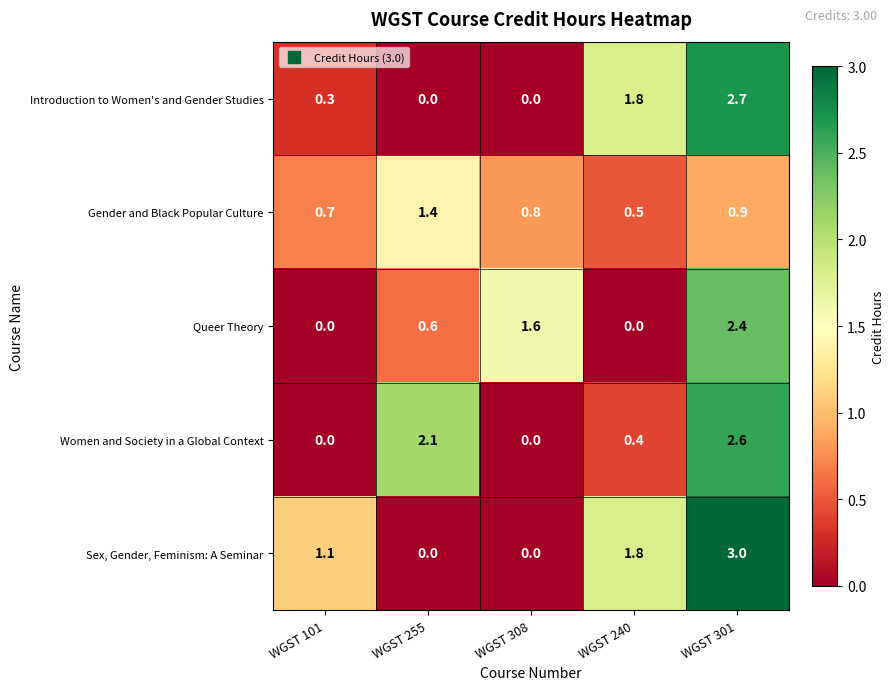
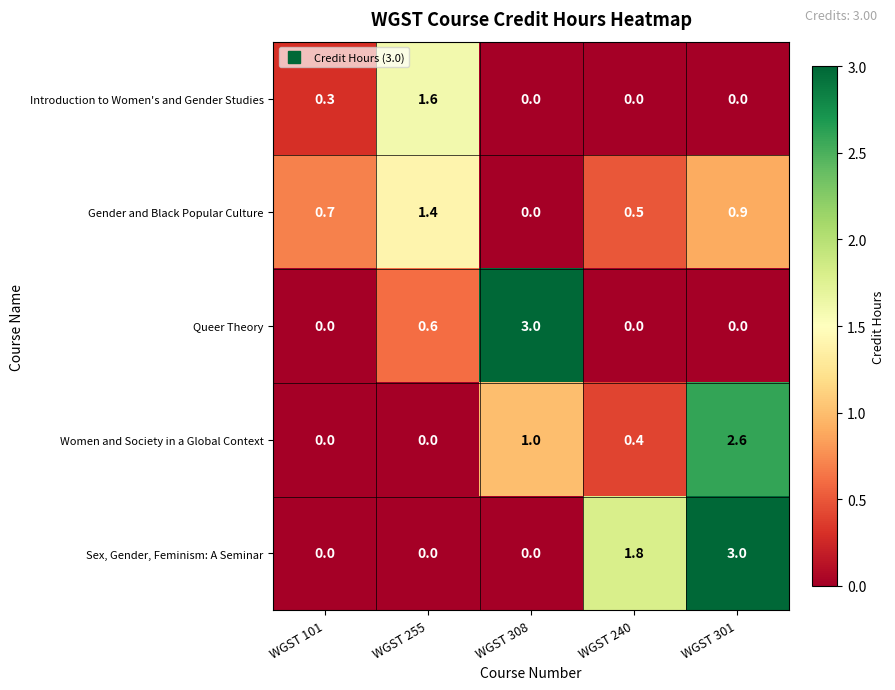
  {
    "Introduction to Women's and Gender Studies": {
      "WGST 101": 0.3,
-     "WGST 255": 0.0,
+     "WGST 255": 1.6,
      "WGST 308": 0.0,
-     "WGST 240": 1.8,
-     "WGST 301": 2.7
+     "WGST 240": 0.0,
+     "WGST 301": 0.0
    },
    "Gender and Black Popular Culture": {
      "WGST 101": 0.7,
      "WGST 255": 1.4,
-     "WGST 308": 0.8,
+     "WGST 308": 0.0,
      "WGST 240": 0.5,
      "WGST 301": 0.9
    },
    "Queer Theory": {
      "WGST 101": 0.0,
      "WGST 255": 0.6,
-     "WGST 308": 1.6,
+     "WGST 308": 3.0,
      "WGST 240": 0.0,
-     "WGST 301": 2.4
+     "WGST 301": 0.0
    },
    "Women and Society in a Global Context": {
      "WGST 101": 0.0,
-     "WGST 255": 2.1,
-     "WGST 308": 0.0,
+     "WGST 255": 0.0,
+     "WGST 308": 1.0,
      "WGST 240": 0.4,
      "WGST 301": 2.6
    },
    "Sex, Gender, Feminism: A Seminar": {
-     "WGST 101": 1.1,
+     "WGST 101": 0.0,
      "WGST 255": 0.0,
      "WGST 308": 0.0,
      "WGST 240": 1.8,
      "WGST 301": 3.0
    }
  }
